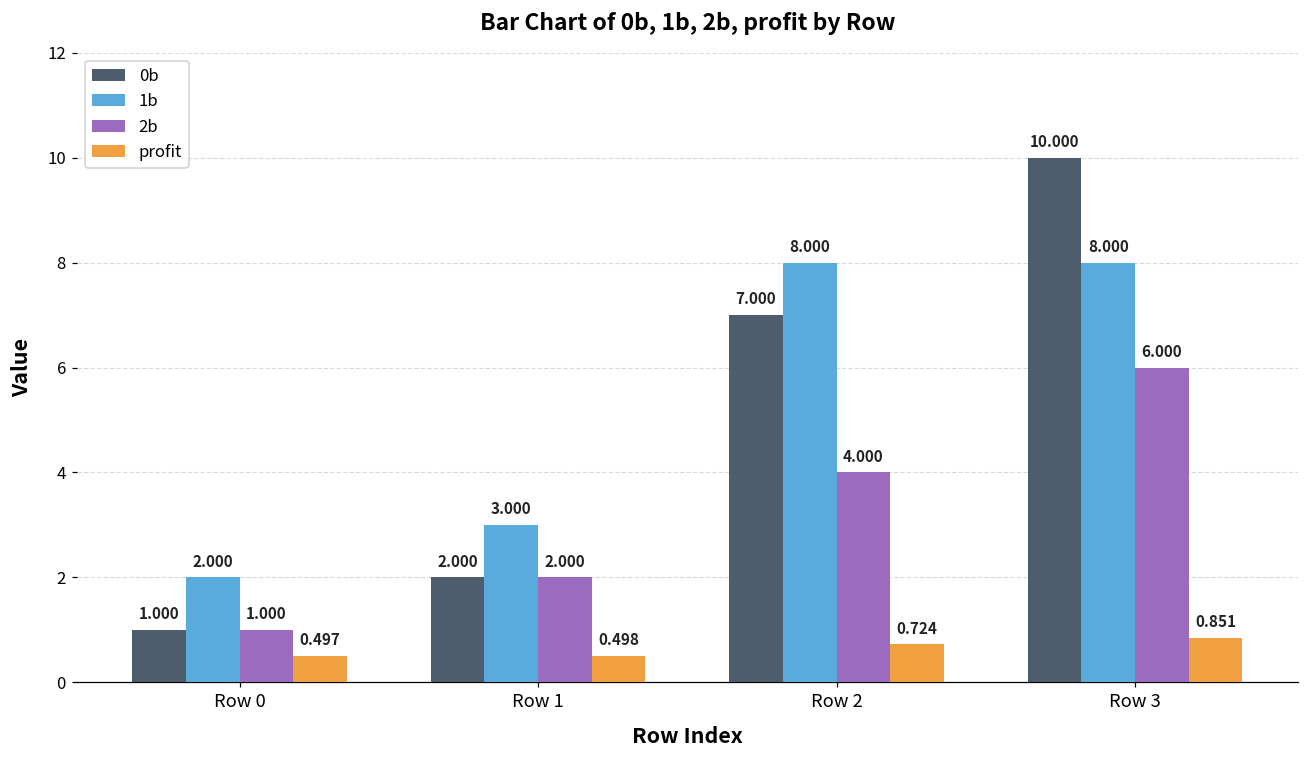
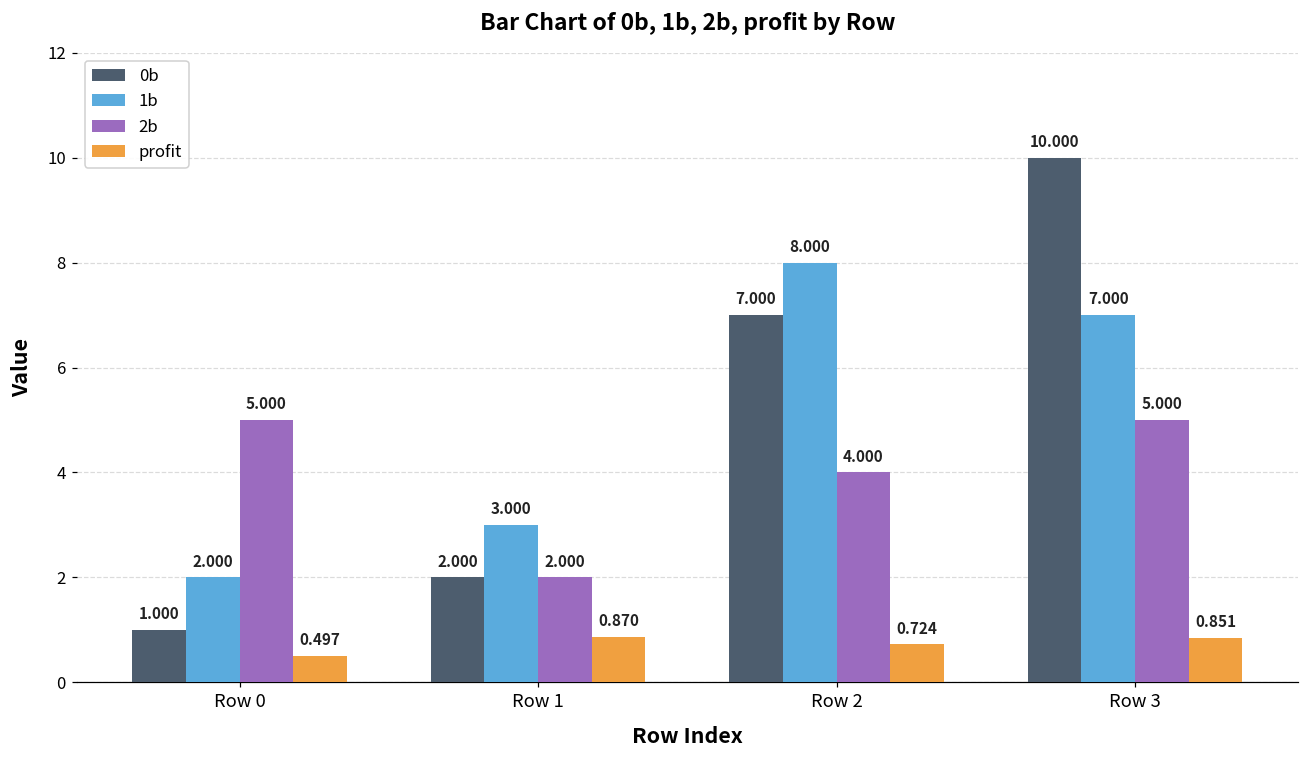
  {
    "0b": {
      "Row 0": 1.000,
      "Row 1": 2.000,
      "Row 2": 7.000,
      "Row 3": 10.000
    },
    "1b": {
      "Row 0": 2.000,
      "Row 1": 3.000,
      "Row 2": 8.000,
-     "Row 3": 8.000
+     "Row 3": 7.000
    },
    "2b": {
-     "Row 0": 1.000,
+     "Row 0": 5.000,
      "Row 1": 2.000,
      "Row 2": 4.000,
-     "Row 3": 6.000
+     "Row 3": 5.000
    },
    "profit": {
      "Row 0": 0.497,
-     "Row 1": 0.498,
+     "Row 1": 0.870,
      "Row 2": 0.724,
      "Row 3": 0.851
    }
  }
